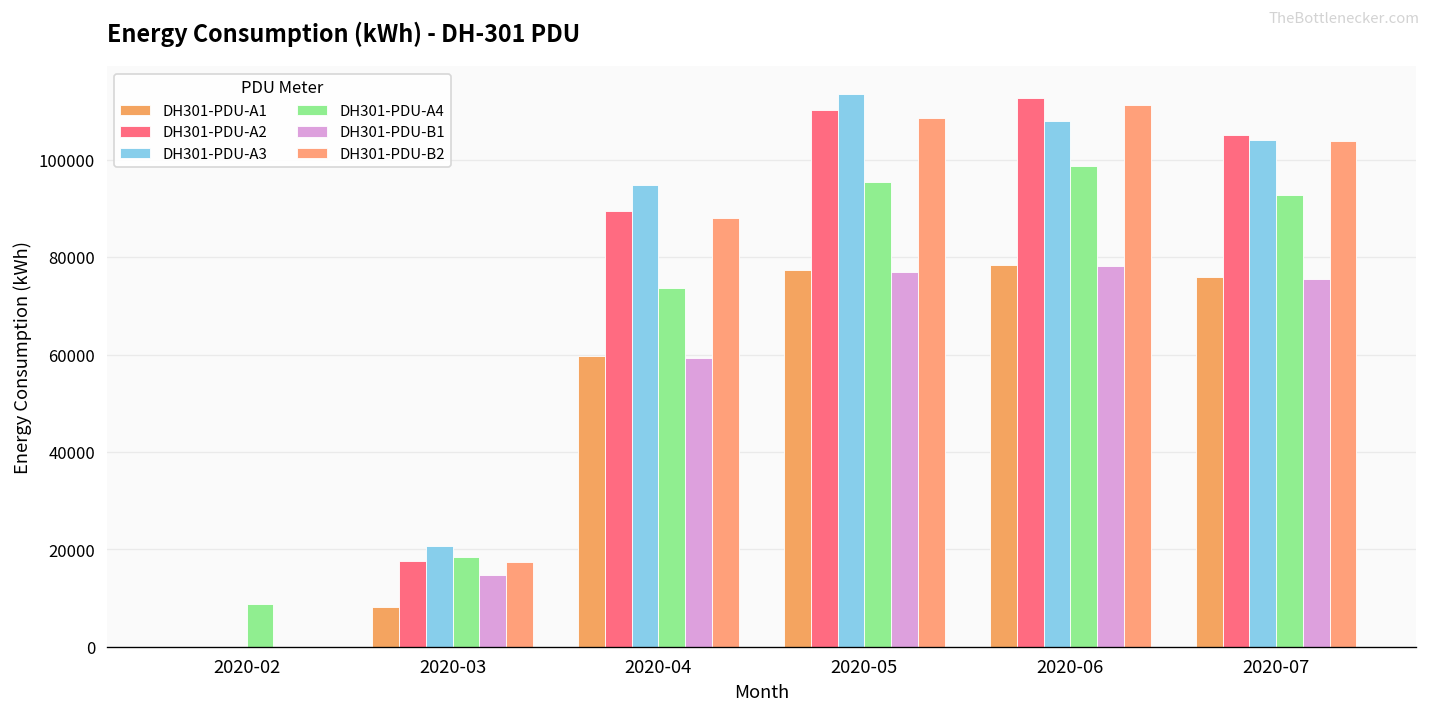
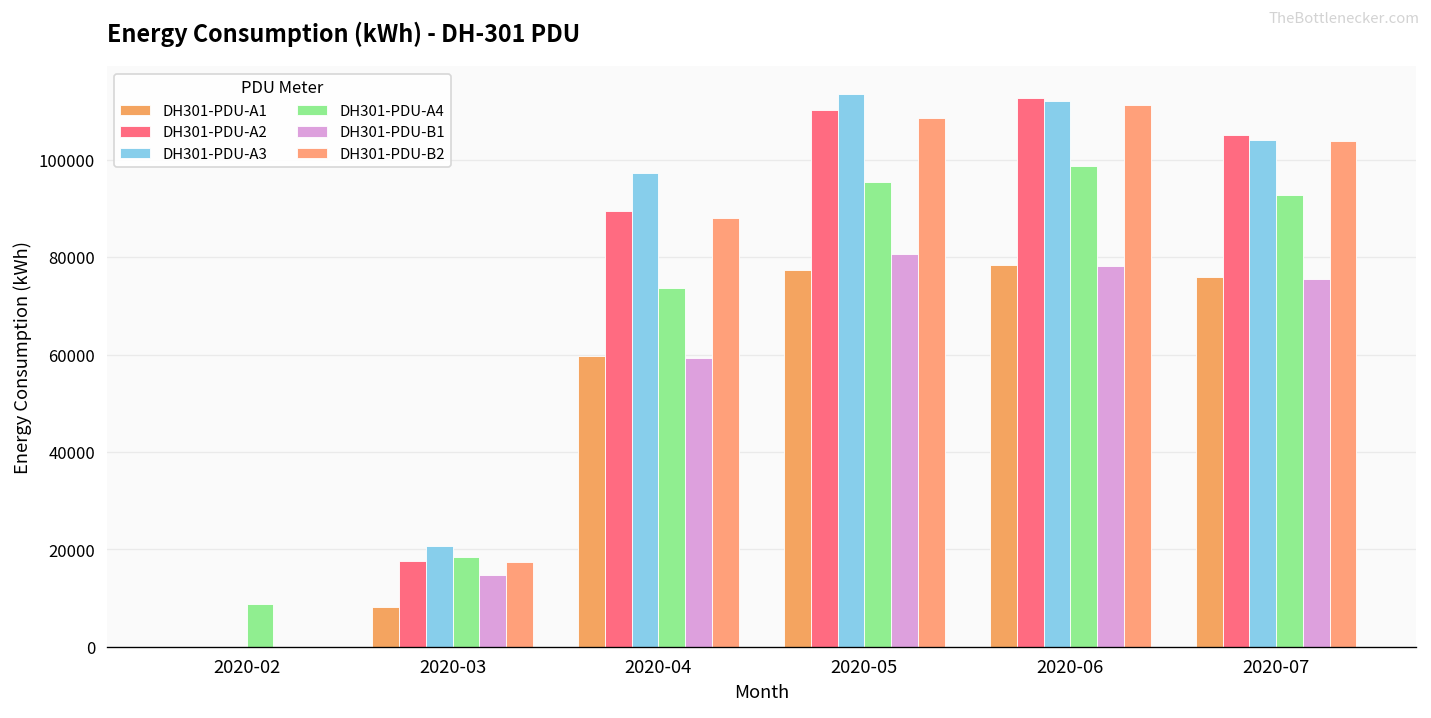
  {
    "DH301-PDU-A3": {
      "2020-02": 0,
      "2020-03": 21000,
-     "2020-04": 95000,
+     "2020-04": 97000,
      "2020-05": 114000,
-     "2020-06": 108000,
+     "2020-06": 112000,
      "2020-07": 104000
    },
    "DH301-PDU-A4": {
      "2020-02": 9000,
      "2020-03": 18000,
      "2020-04": 74000,
      "2020-05": 95000,
      "2020-06": 99000,
      "2020-07": 93000
    },
    "DH301-PDU-B1": {
      "2020-02": 0,
      "2020-03": 15000,
      "2020-04": 59000,
-     "2020-05": 77000,
+     "2020-05": 81000,
      "2020-06": 78000,
      "2020-07": 76000
    }
  }
